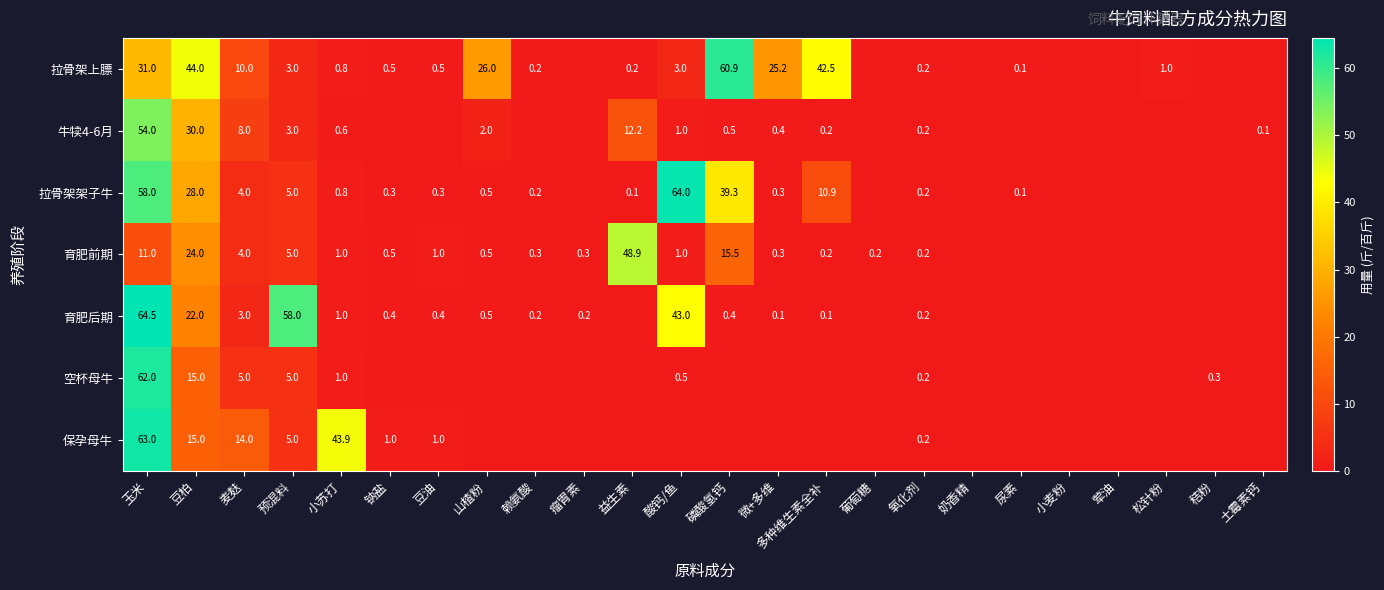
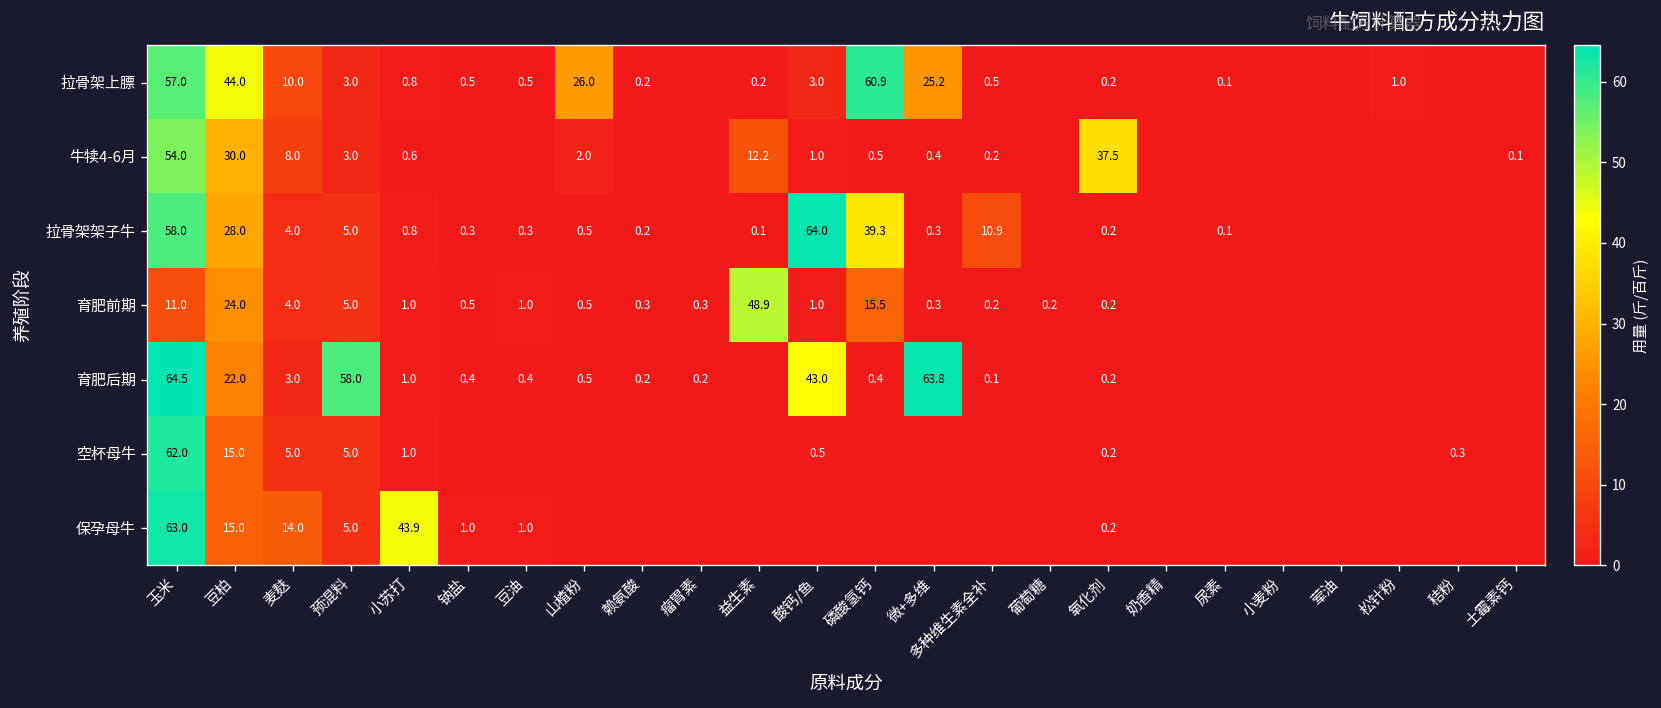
  {
    "拉骨架上膘": {
-     "玉米": 31.0,
+     "玉米": 57.0,
      "豆柏": 44.0,
      "麦麸": 10.0,
      "预混料": 3.0,
      "小苏打": 0.8,
      "钠盐": 0.5,
      "豆油": 0.5,
      "山楂粉": 26.0,
      "赖氨酸": 0.2,
      "益生素": 0.2,
      "酸钙/鱼": 3.0,
      "磷酸氢钙": 60.9,
      "微+多维": 25.2,
-     "多种维生素全补": 42.5,
+     "多种维生素全补": 0.5,
      "氧化剂": 0.2,
      "尿素": 0.1,
      "松针粉": 1.0
    },
    "牛犊4-6月": {
      "玉米": 54.0,
      "豆柏": 30.0,
      "麦麸": 8.0,
      "预混料": 3.0,
      "小苏打": 0.6,
      "山楂粉": 2.0,
      "益生素": 12.2,
      "酸钙/鱼": 1.0,
      "磷酸氢钙": 0.5,
      "微+多维": 0.4,
      "多种维生素全补": 0.2,
-     "氧化剂": 0.2,
+     "氧化剂": 37.5,
      "土霉素钙": 0.1
    },
    "拉骨架架子牛": {
      "玉米": 58.0,
      "豆柏": 28.0,
      "麦麸": 4.0,
      "预混料": 5.0,
      "小苏打": 0.8,
      "钠盐": 0.3,
      "豆油": 0.3,
      "山楂粉": 0.5,
      "赖氨酸": 0.2,
      "益生素": 0.1,
      "酸钙/鱼": 64.0,
      "磷酸氢钙": 39.3,
      "微+多维": 0.3,
      "多种维生素全补": 10.9,
      "氧化剂": 0.2,
      "尿素": 0.1
    },
    "育肥前期": {
      "玉米": 11.0,
      "豆柏": 24.0,
      "麦麸": 4.0,
      "预混料": 5.0,
      "小苏打": 1.0,
      "钠盐": 0.5,
      "豆油": 1.0,
      "山楂粉": 0.5,
      "赖氨酸": 0.3,
      "瘤胃素": 0.3,
      "益生素": 48.9,
      "酸钙/鱼": 1.0,
      "磷酸氢钙": 15.5,
      "微+多维": 0.3,
      "多种维生素全补": 0.2,
      "葡萄糖": 0.2,
      "氧化剂": 0.2
    },
    "育肥后期": {
      "玉米": 64.5,
      "豆柏": 22.0,
      "麦麸": 3.0,
      "预混料": 58.0,
      "小苏打": 1.0,
      "钠盐": 0.4,
      "豆油": 0.4,
      "山楂粉": 0.5,
      "赖氨酸": 0.2,
      "瘤胃素": 0.2,
      "酸钙/鱼": 43.0,
      "磷酸氢钙": 0.4,
-     "微+多维": 0.1,
+     "微+多维": 63.8,
      "多种维生素全补": 0.1,
      "氧化剂": 0.2
    },
    "空杯母牛": {
      "玉米": 62.0,
      "豆柏": 15.0,
      "麦麸": 5.0,
      "预混料": 5.0,
      "小苏打": 1.0,
      "酸钙/鱼": 0.5,
      "氧化剂": 0.2,
      "秸粉": 0.3
    },
    "保孕母牛": {
      "玉米": 63.0,
      "豆柏": 15.0,
      "麦麸": 14.0,
      "预混料": 5.0,
      "小苏打": 43.9,
      "钠盐": 1.0,
      "豆油": 1.0,
      "氧化剂": 0.2
    }
  }
